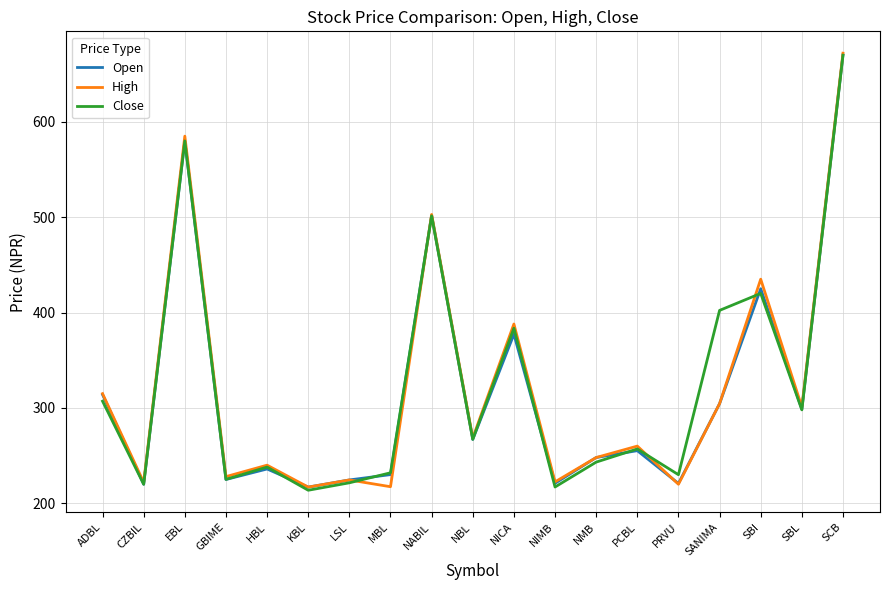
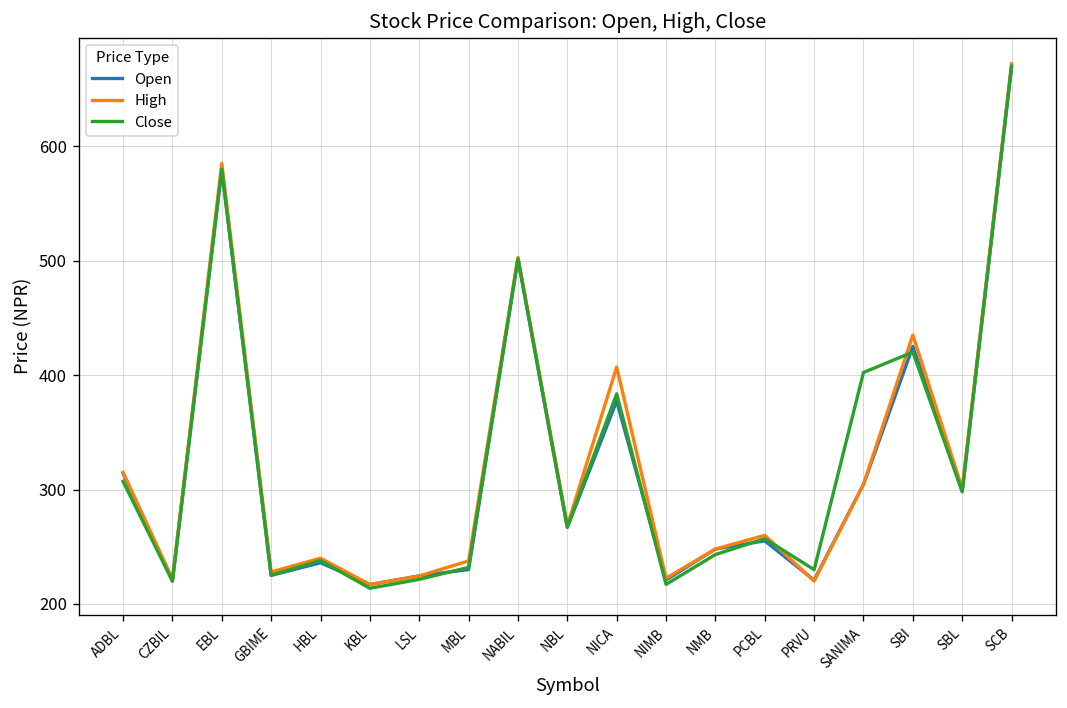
  {
    "Open": {
      "NICA": 380,
      "SBI": 430
    },
    "High": {
      "EBL": 590,
      "GBIME": 230,
-     "MBL": 220,
-     "NICA": 390,
+     "MBL": 240,
+     "NICA": 410,
      "PCBL": 260,
      "SBI": 440
    },
    "Close": {
      "ADBL": 310,
      "KBL": 210,
      "LSL": 220,
      "NICA": 380,
      "NIMB": 220,
      "NMB": 240,
      "PRVU": 230,
      "SANIMA": 400,
      "SBI": 420
    }
  }
